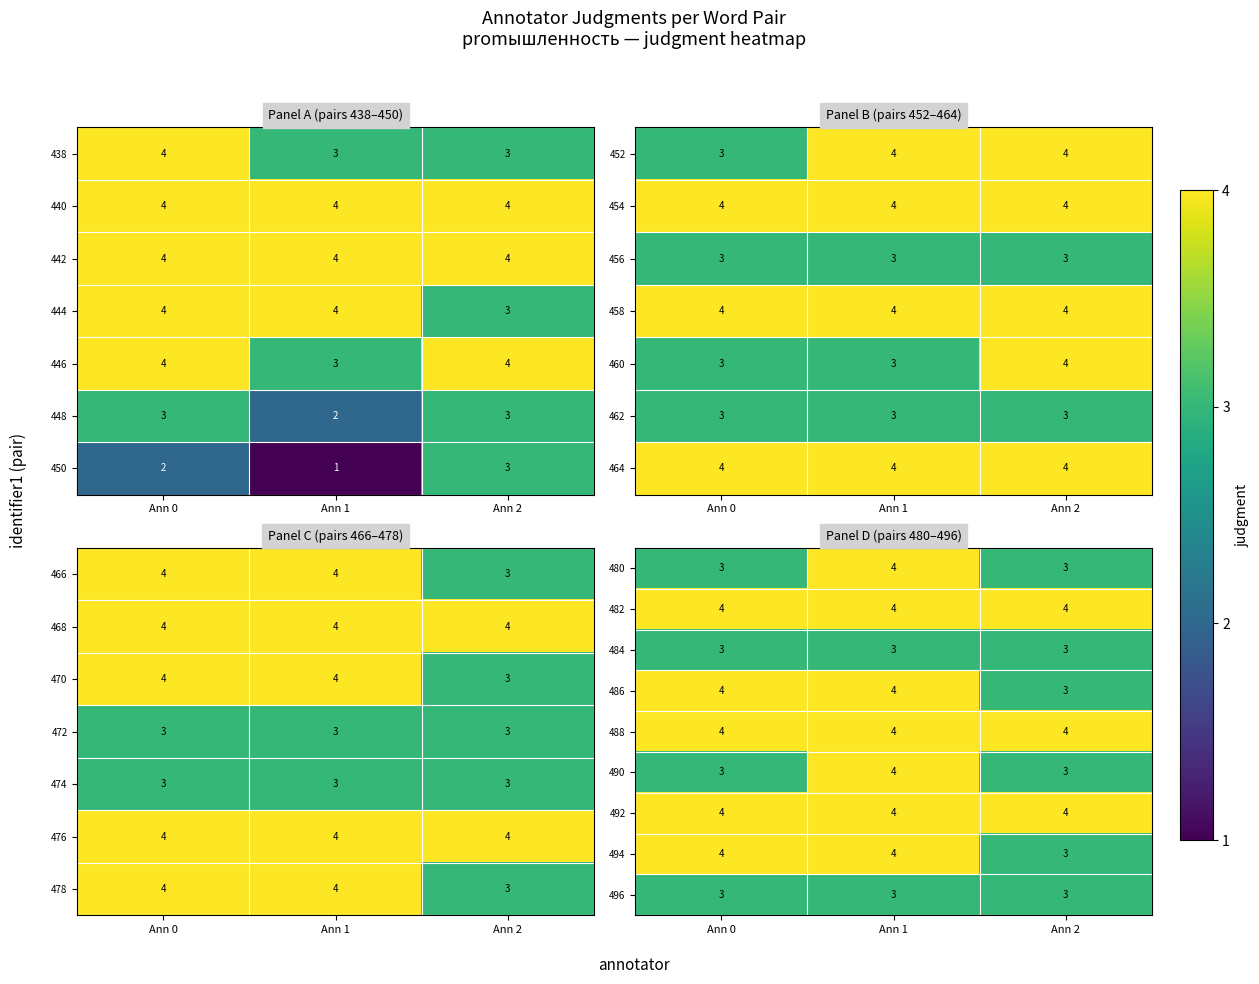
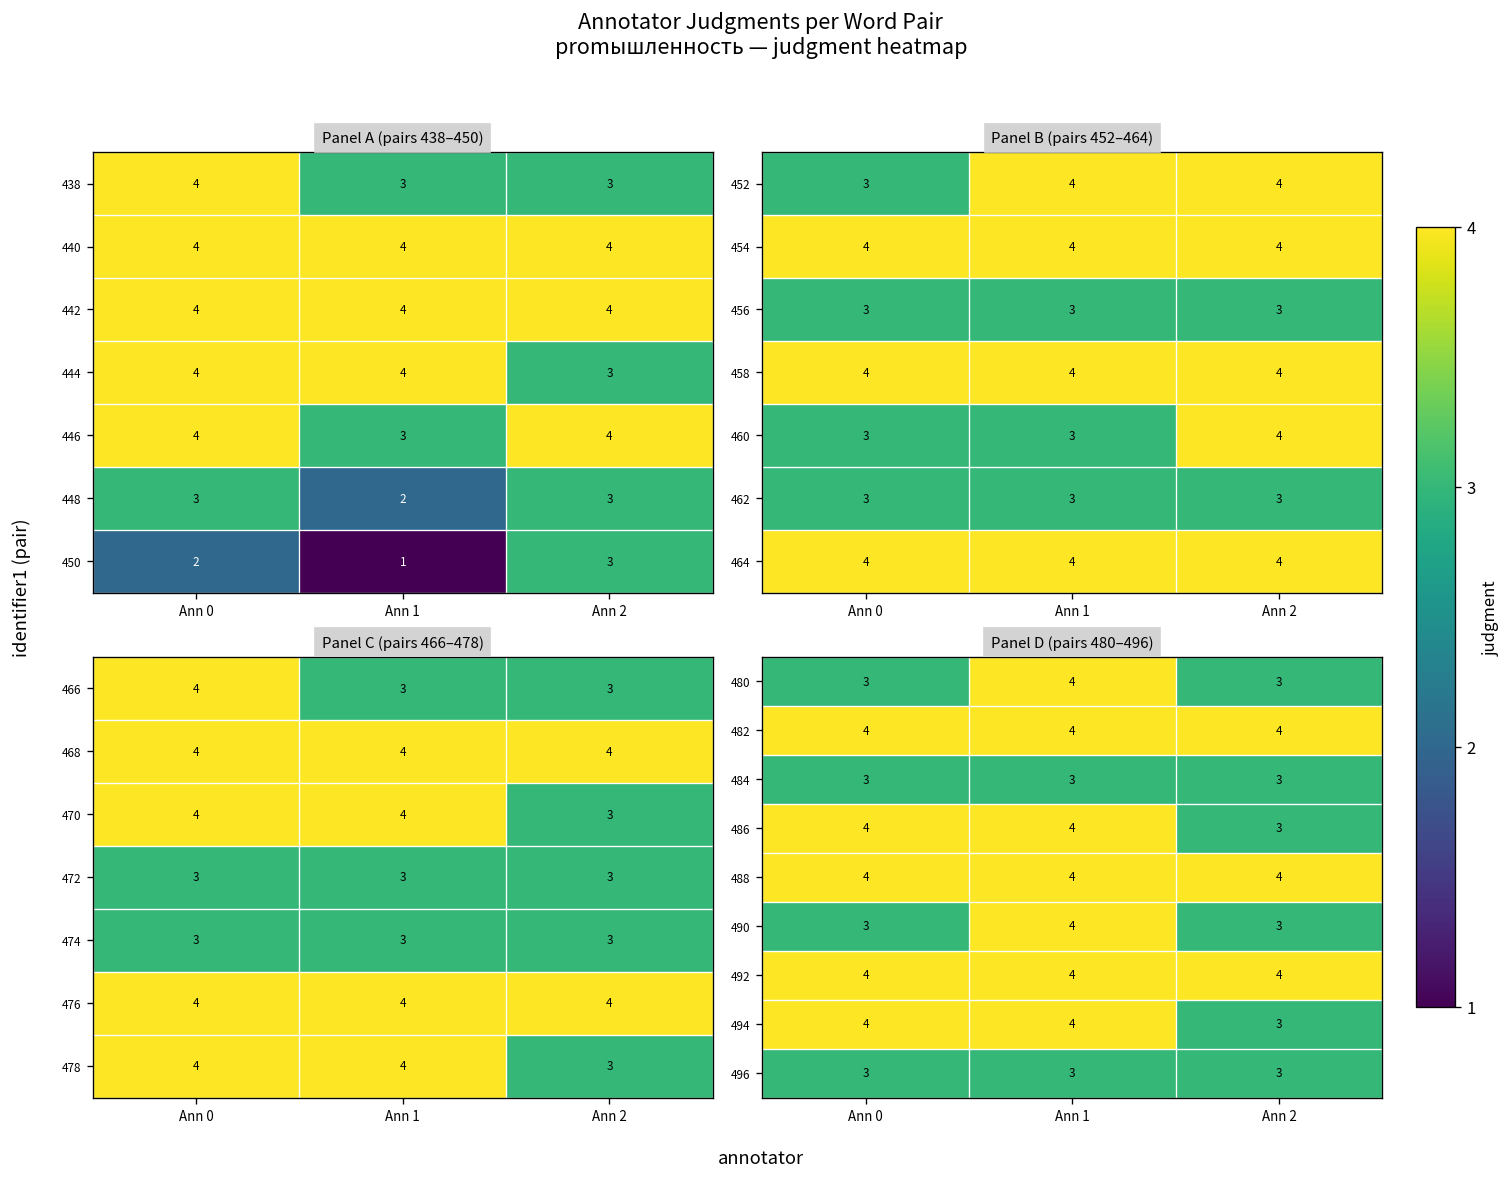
  {
    "Panel A (pairs 438–450)": {
      "438": {
        "Ann 0": 4,
        "Ann 1": 3,
        "Ann 2": 3
      },
      "440": {
        "Ann 0": 4,
        "Ann 1": 4,
        "Ann 2": 4
      },
      "442": {
        "Ann 0": 4,
        "Ann 1": 4,
        "Ann 2": 4
      },
      "444": {
        "Ann 0": 4,
        "Ann 1": 4,
        "Ann 2": 3
      },
      "446": {
        "Ann 0": 4,
        "Ann 1": 3,
        "Ann 2": 4
      },
      "448": {
        "Ann 0": 3,
        "Ann 1": 2,
        "Ann 2": 3
      },
      "450": {
        "Ann 0": 2,
        "Ann 1": 1,
        "Ann 2": 3
      }
    },
    "Panel B (pairs 452–464)": {
      "452": {
        "Ann 0": 3,
        "Ann 1": 4,
        "Ann 2": 4
      },
      "454": {
        "Ann 0": 4,
        "Ann 1": 4,
        "Ann 2": 4
      },
      "456": {
        "Ann 0": 3,
        "Ann 1": 3,
        "Ann 2": 3
      },
      "458": {
        "Ann 0": 4,
        "Ann 1": 4,
        "Ann 2": 4
      },
      "460": {
        "Ann 0": 3,
        "Ann 1": 3,
        "Ann 2": 4
      },
      "462": {
        "Ann 0": 3,
        "Ann 1": 3,
        "Ann 2": 3
      },
      "464": {
        "Ann 0": 4,
        "Ann 1": 4,
        "Ann 2": 4
      }
    },
    "Panel C (pairs 466–478)": {
      "466": {
        "Ann 0": 4,
-       "Ann 1": 4,
+       "Ann 1": 3,
        "Ann 2": 3
      },
      "468": {
        "Ann 0": 4,
        "Ann 1": 4,
        "Ann 2": 4
      },
      "470": {
        "Ann 0": 4,
        "Ann 1": 4,
        "Ann 2": 3
      },
      "472": {
        "Ann 0": 3,
        "Ann 1": 3,
        "Ann 2": 3
      },
      "474": {
        "Ann 0": 3,
        "Ann 1": 3,
        "Ann 2": 3
      },
      "476": {
        "Ann 0": 4,
        "Ann 1": 4,
        "Ann 2": 4
      },
      "478": {
        "Ann 0": 4,
        "Ann 1": 4,
        "Ann 2": 3
      }
    },
    "Panel D (pairs 480–496)": {
      "480": {
        "Ann 0": 3,
        "Ann 1": 4,
        "Ann 2": 3
      },
      "482": {
        "Ann 0": 4,
        "Ann 1": 4,
        "Ann 2": 4
      },
      "484": {
        "Ann 0": 3,
        "Ann 1": 3,
        "Ann 2": 3
      },
      "486": {
        "Ann 0": 4,
        "Ann 1": 4,
        "Ann 2": 3
      },
      "488": {
        "Ann 0": 4,
        "Ann 1": 4,
        "Ann 2": 4
      },
      "490": {
        "Ann 0": 3,
        "Ann 1": 4,
        "Ann 2": 3
      },
      "492": {
        "Ann 0": 4,
        "Ann 1": 4,
        "Ann 2": 4
      },
      "494": {
        "Ann 0": 4,
        "Ann 1": 4,
        "Ann 2": 3
      },
      "496": {
        "Ann 0": 3,
        "Ann 1": 3,
        "Ann 2": 3
      }
    }
  }
